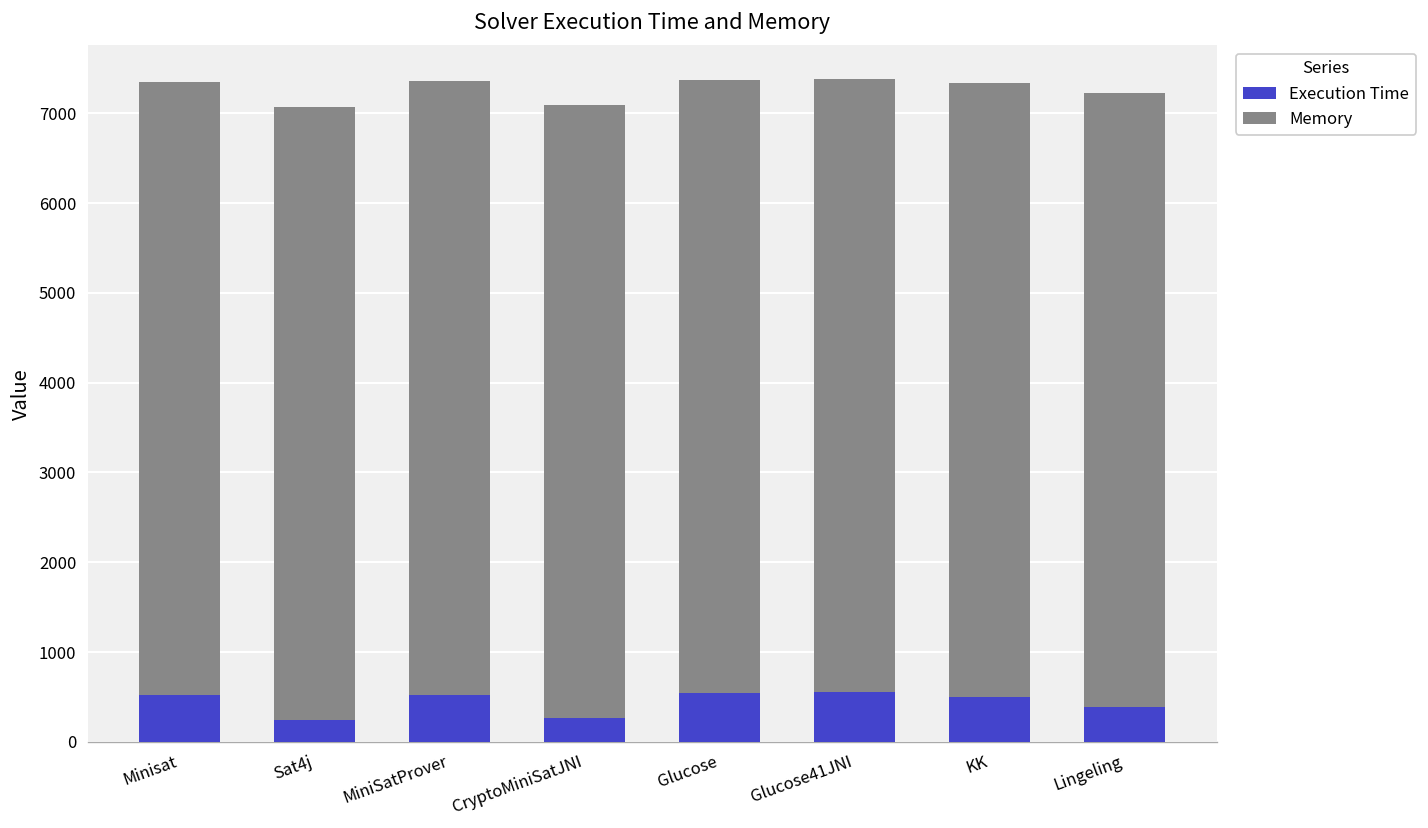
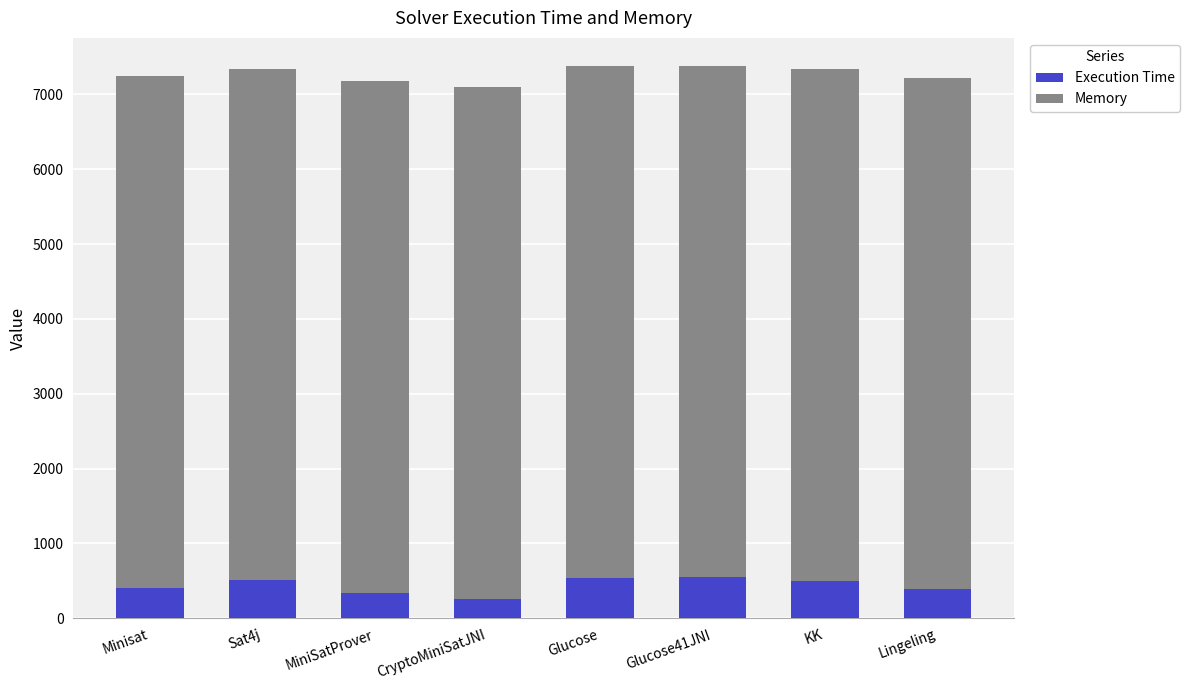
  {
    "Execution Time": {
-     "Minisat": 500,
-     "Sat4j": 200,
-     "MiniSatProver": 500,
+     "Minisat": 400,
+     "Sat4j": 500,
+     "MiniSatProver": 300,
      "CryptoMiniSatJNI": 300,
      "Glucose": 500,
      "Glucose41JNI": 600,
      "KK": 500,
      "Lingeling": 400
    },
    "Memory": {
      "Minisat": 6800,
      "Sat4j": 6800,
      "MiniSatProver": 6800,
      "CryptoMiniSatJNI": 6800,
      "Glucose": 6800,
      "Glucose41JNI": 6800,
      "KK": 6800,
      "Lingeling": 6800
    }
  }
